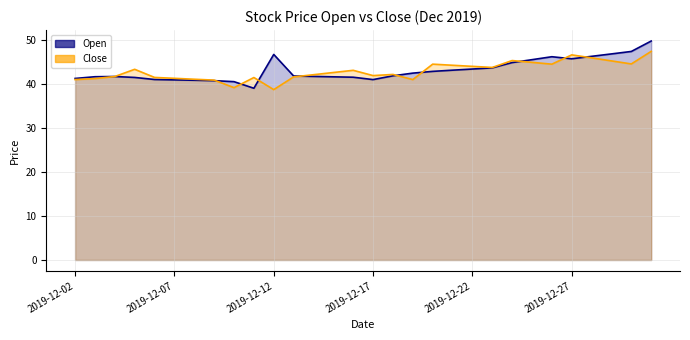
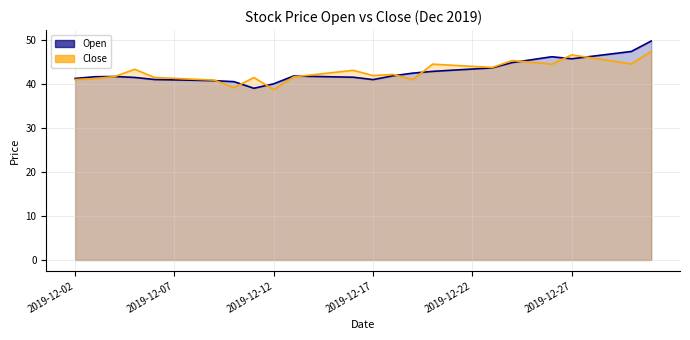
  {
    "Open": {
-     "2019-12-12": 47,
+     "2019-12-12": 40,
      "2019-12-17": 41,
      "2019-12-22": 43,
      "2019-12-27": 46
    },
    "Close": {
      "2019-12-12": 39,
      "2019-12-17": 42,
      "2019-12-22": 44,
      "2019-12-27": 47
    }
  }
